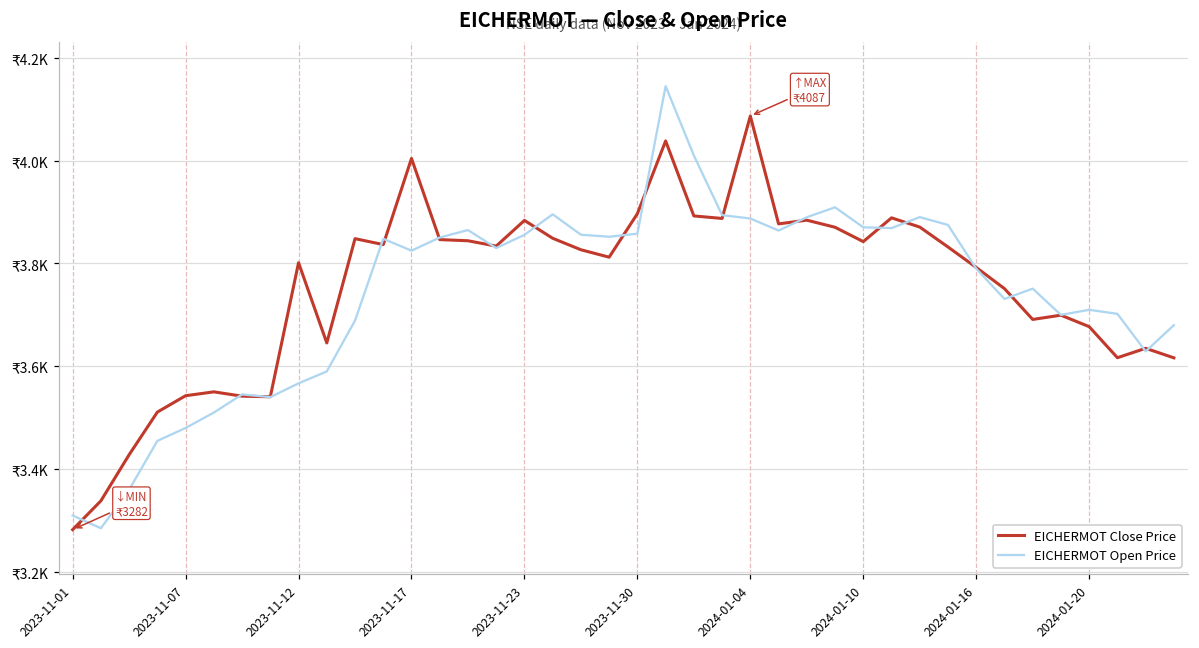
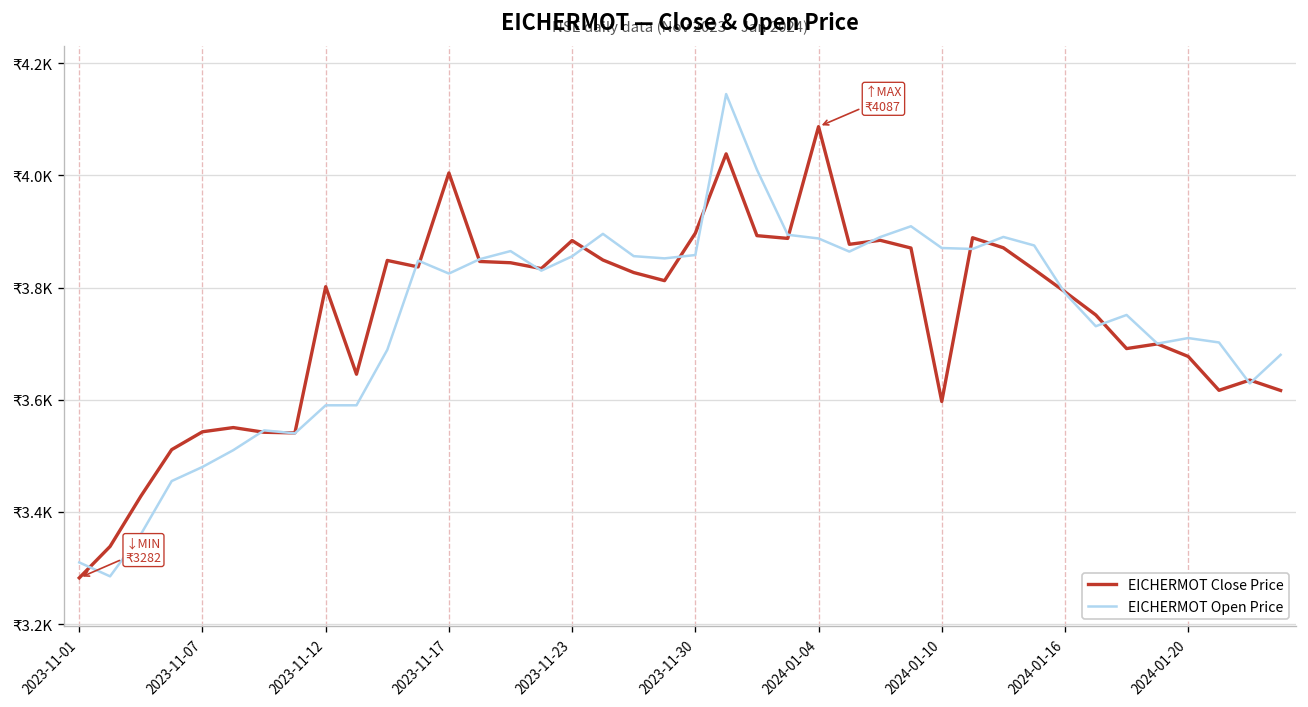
  {
    "EICHERMOT Close Price": {
      "2023-11-01": "₹3280",
      "2023-11-07": "₹3540",
      "2023-11-12": "₹3800",
      "2023-11-17": "₹4000",
      "2023-11-23": "₹3880",
      "2023-11-30": "₹3900",
-     "2024-01-10": "₹3840",
+     "2024-01-10": "₹3600",
      "2024-01-20": "₹3680"
    },
    "EICHERMOT Open Price": {
      "2023-11-01": "₹3310",
      "2023-11-07": "₹3480",
-     "2023-11-12": "₹3570",
+     "2023-11-12": "₹3590",
      "2023-11-17": "₹3820",
      "2023-11-23": "₹3860",
      "2023-11-30": "₹3860",
      "2024-01-04": "₹3890",
      "2024-01-10": "₹3870",
      "2024-01-20": "₹3710"
    }
  }
